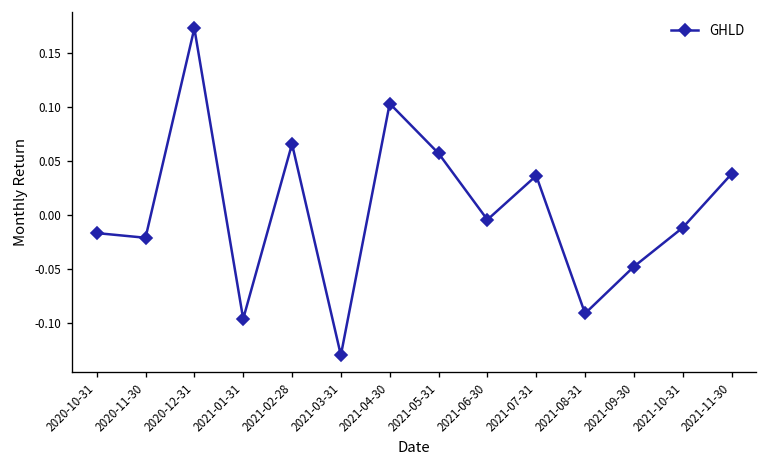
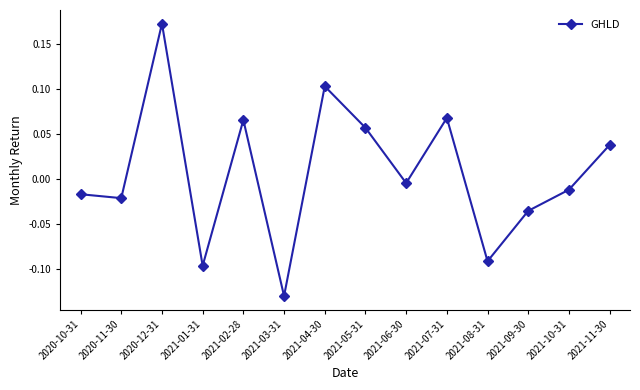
  {
    "2020-10-31": -0.02,
    "2020-11-30": -0.02,
    "2020-12-31": 0.17,
    "2021-01-31": -0.10,
    "2021-02-28": 0.07,
    "2021-03-31": -0.13,
    "2021-04-30": 0.10,
    "2021-05-31": 0.06,
    "2021-06-30": 0.00,
-   "2021-07-31": 0.04,
+   "2021-07-31": 0.07,
    "2021-08-31": -0.09,
-   "2021-09-30": -0.05,
+   "2021-09-30": -0.04,
    "2021-10-31": -0.01,
    "2021-11-30": 0.04
  }
